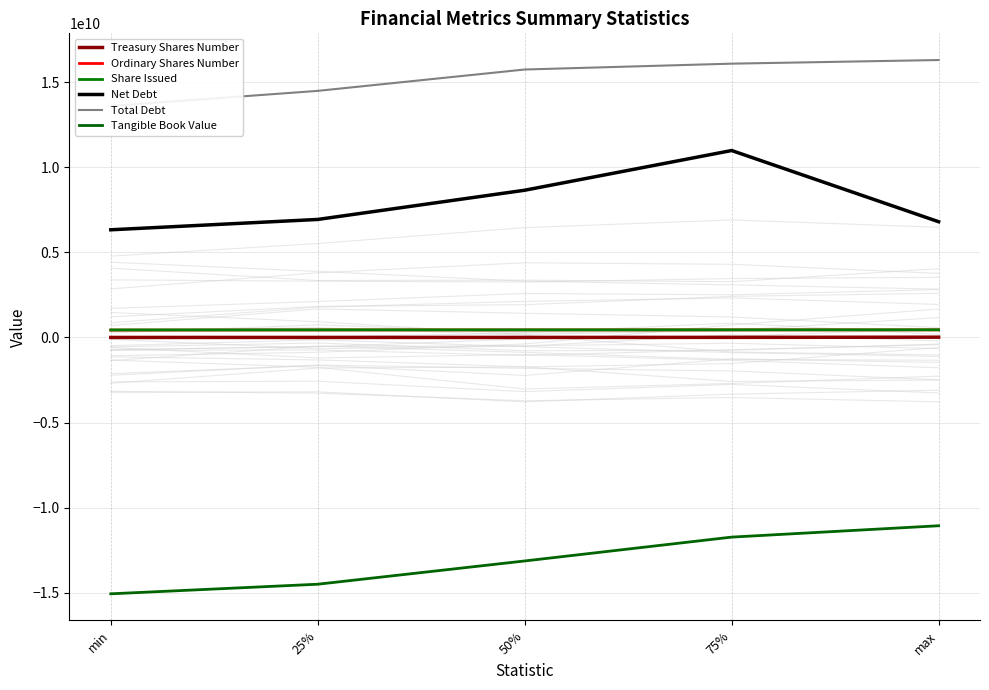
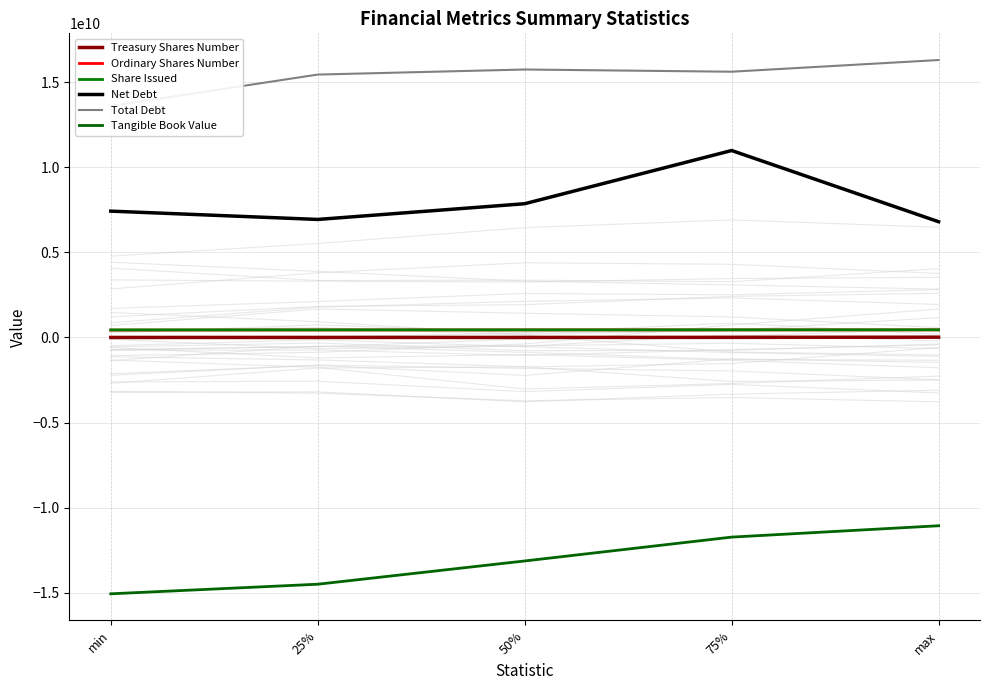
  {
    "Treasury Shares Number": {
      "max": 0
    },
    "Net Debt": {
-     "min": 6300000000,
+     "min": 7400000000,
      "25%": 6900000000,
-     "50%": 8700000000,
+     "50%": 7900000000,
      "75%": 11000000000,
      "max": 6800000000
    },
    "Total Debt": {
-     "25%": 14500000000,
+     "25%": 15500000000,
      "50%": 15800000000,
-     "75%": 16100000000,
+     "75%": 15600000000,
      "max": 16300000000
    }
  }
